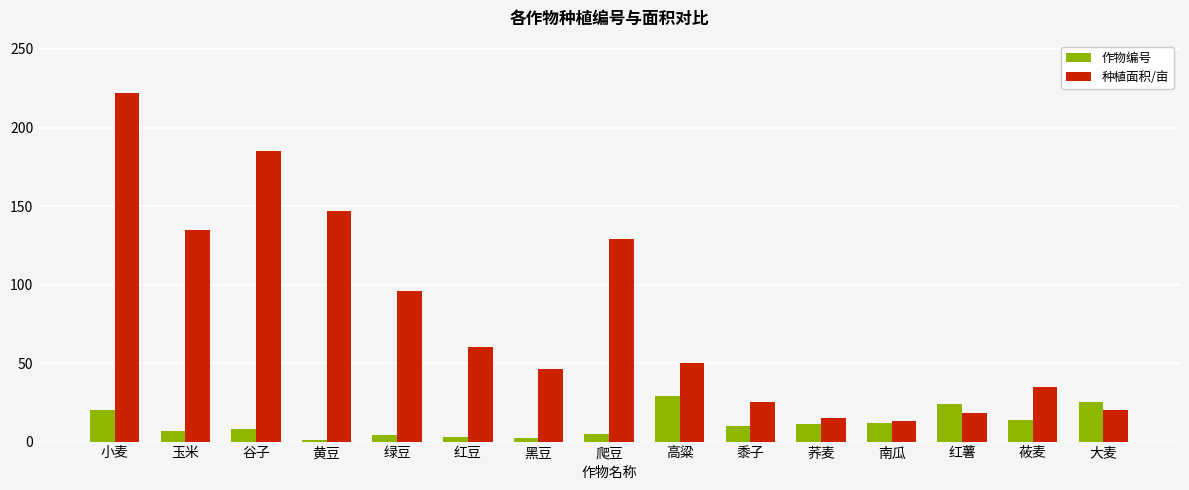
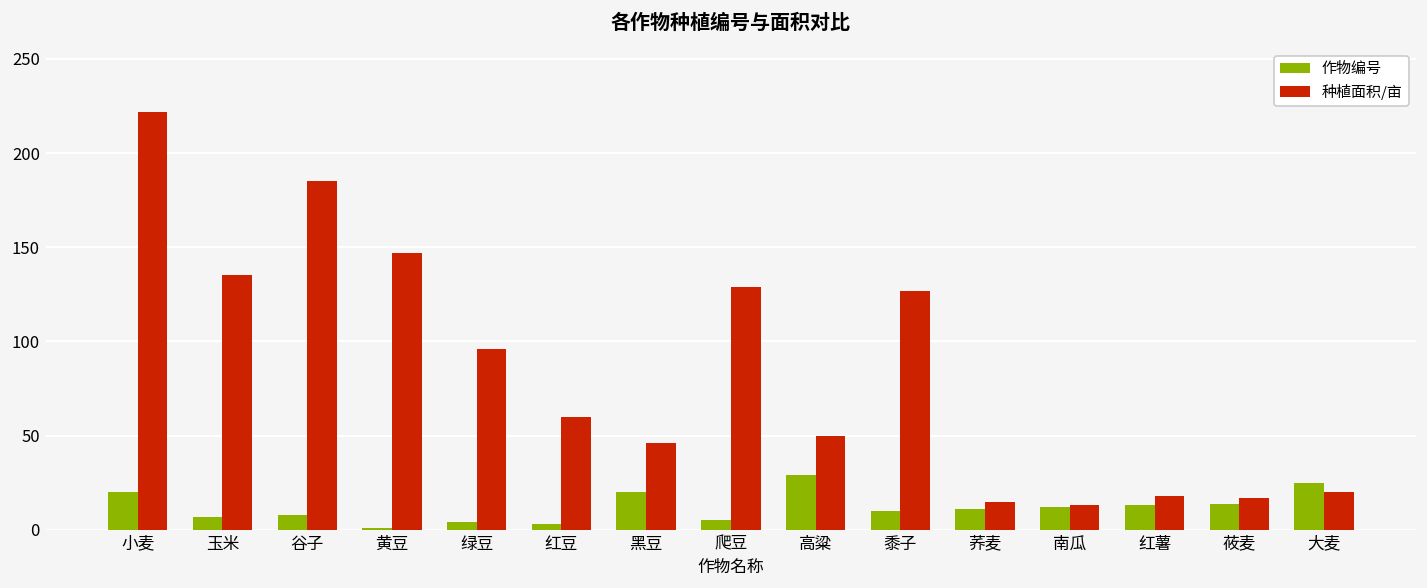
  {
    "作物编号": {
      "小麦": 20,
      "玉米": 7,
      "谷子": 8,
      "绿豆": 4,
      "红豆": 3,
-     "黑豆": 2,
+     "黑豆": 20,
      "爬豆": 5,
      "高粱": 29,
      "黍子": 10,
      "荞麦": 11,
      "南瓜": 12,
-     "红薯": 24,
+     "红薯": 13,
      "莜麦": 14,
      "大麦": 25
    },
    "种植面积/亩": {
      "小麦": 222,
      "玉米": 135,
      "谷子": 185,
      "黄豆": 147,
      "绿豆": 96,
      "红豆": 60,
      "黑豆": 46,
      "爬豆": 129,
      "高粱": 50,
-     "黍子": 25,
+     "黍子": 127,
      "荞麦": 15,
      "南瓜": 13,
      "红薯": 18,
-     "莜麦": 35,
+     "莜麦": 17,
      "大麦": 20
    }
  }
